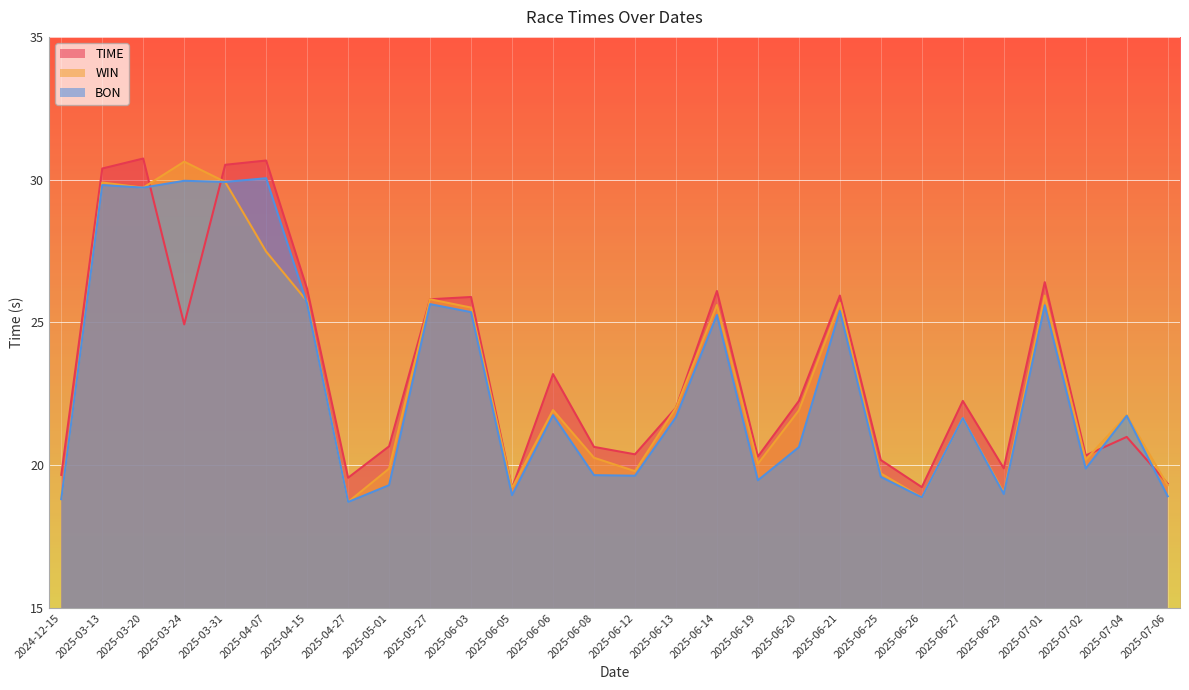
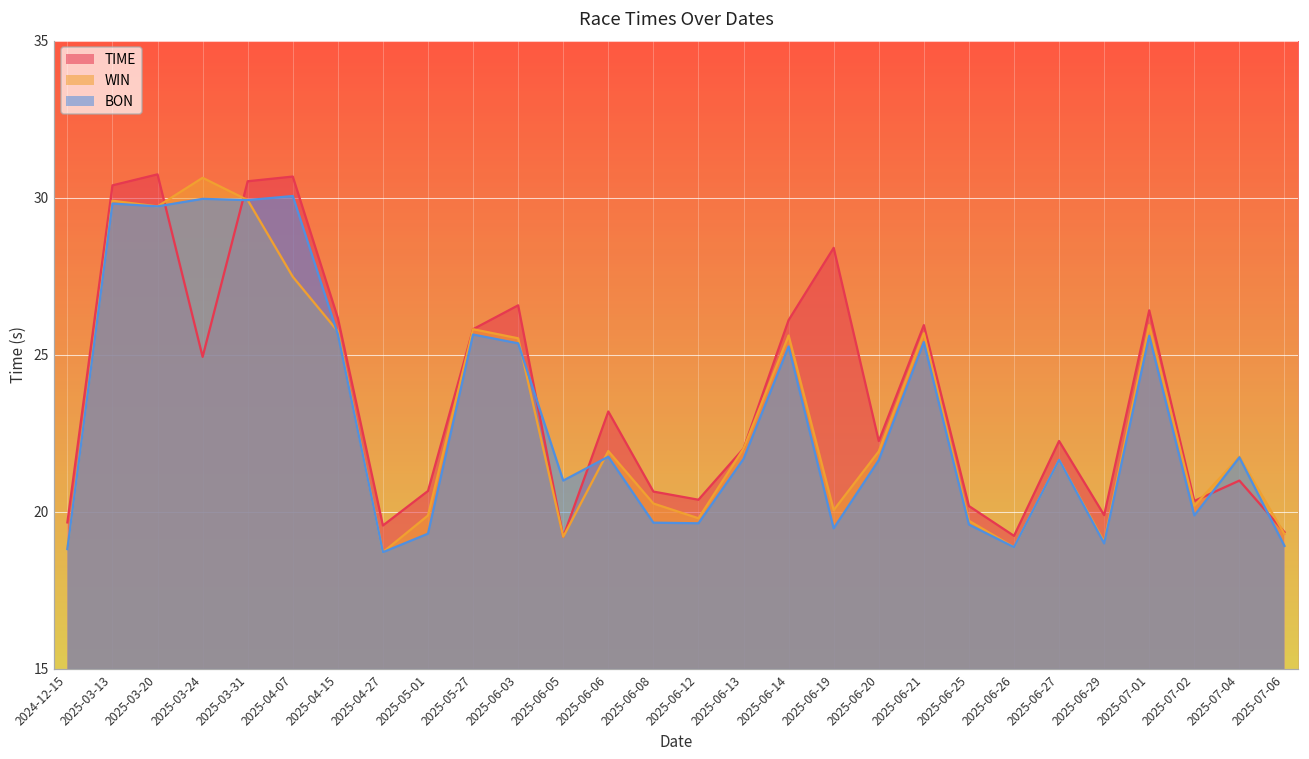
  {
    "TIME": {
      "2024-12-15": 19.7,
      "2025-03-13": 30.4,
      "2025-03-20": 30.7,
      "2025-03-24": 24.9,
      "2025-03-31": 30.5,
      "2025-04-07": 30.7,
      "2025-04-15": 26.2,
      "2025-04-27": 19.6,
      "2025-05-01": 20.7,
-     "2025-06-03": 25.9,
+     "2025-06-03": 26.6,
      "2025-06-06": 23.2,
      "2025-06-08": 20.6,
      "2025-06-12": 20.4,
      "2025-06-14": 26.1,
-     "2025-06-19": 20.3,
+     "2025-06-19": 28.4,
      "2025-06-20": 22.3,
      "2025-06-21": 25.9,
      "2025-06-25": 20.2,
      "2025-06-26": 19.2,
      "2025-06-27": 22.3,
      "2025-06-29": 19.9,
      "2025-07-01": 26.4,
      "2025-07-02": 20.3,
      "2025-07-04": 21.0
    },
    "WIN": {
      "2025-03-13": 29.9,
      "2025-03-24": 30.6,
      "2025-04-07": 27.5,
      "2025-04-15": 25.7,
      "2025-05-01": 19.9,
      "2025-06-03": 25.5,
      "2025-06-06": 21.9,
      "2025-06-08": 20.3,
      "2025-06-12": 19.8,
      "2025-06-14": 25.6,
      "2025-06-19": 20.1,
      "2025-06-20": 21.9,
      "2025-06-21": 25.7,
      "2025-06-25": 19.7,
      "2025-07-01": 25.9,
      "2025-07-02": 20.2
    },
    "BON": {
      "2025-03-13": 29.8,
      "2025-03-24": 30.0,
      "2025-04-07": 30.1,
      "2025-04-15": 25.7,
      "2025-05-01": 19.3,
      "2025-05-27": 25.6,
      "2025-06-03": 25.4,
-     "2025-06-05": 19.0,
+     "2025-06-05": 21.0,
      "2025-06-06": 21.8,
      "2025-06-08": 19.7,
      "2025-06-12": 19.6,
      "2025-06-13": 21.7,
      "2025-06-14": 25.3,
      "2025-06-19": 19.5,
-     "2025-06-20": 20.6,
+     "2025-06-20": 21.6,
      "2025-06-21": 25.4,
      "2025-06-25": 19.6,
      "2025-07-01": 25.6,
      "2025-07-02": 19.9,
      "2025-07-06": 18.9
    }
  }
